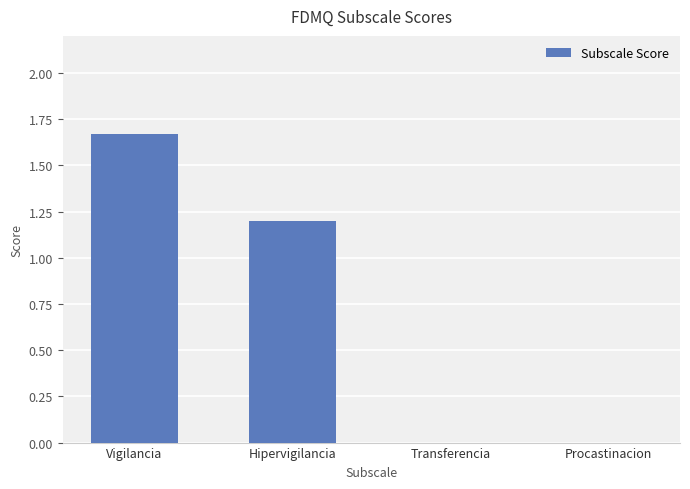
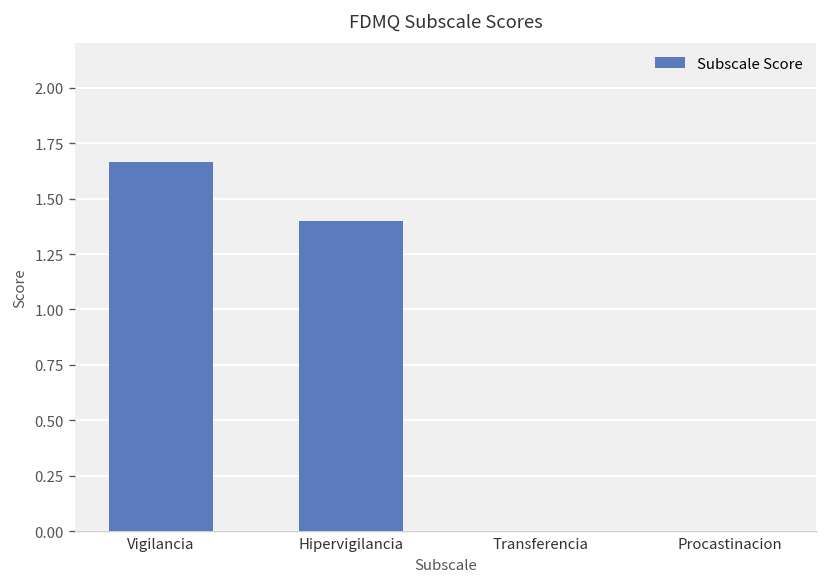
  {
    "Vigilancia": 1.67,
-   "Hipervigilancia": 1.2,
+   "Hipervigilancia": 1.4,
    "Transferencia": 0.0,
    "Procastinacion": 0.0
  }
